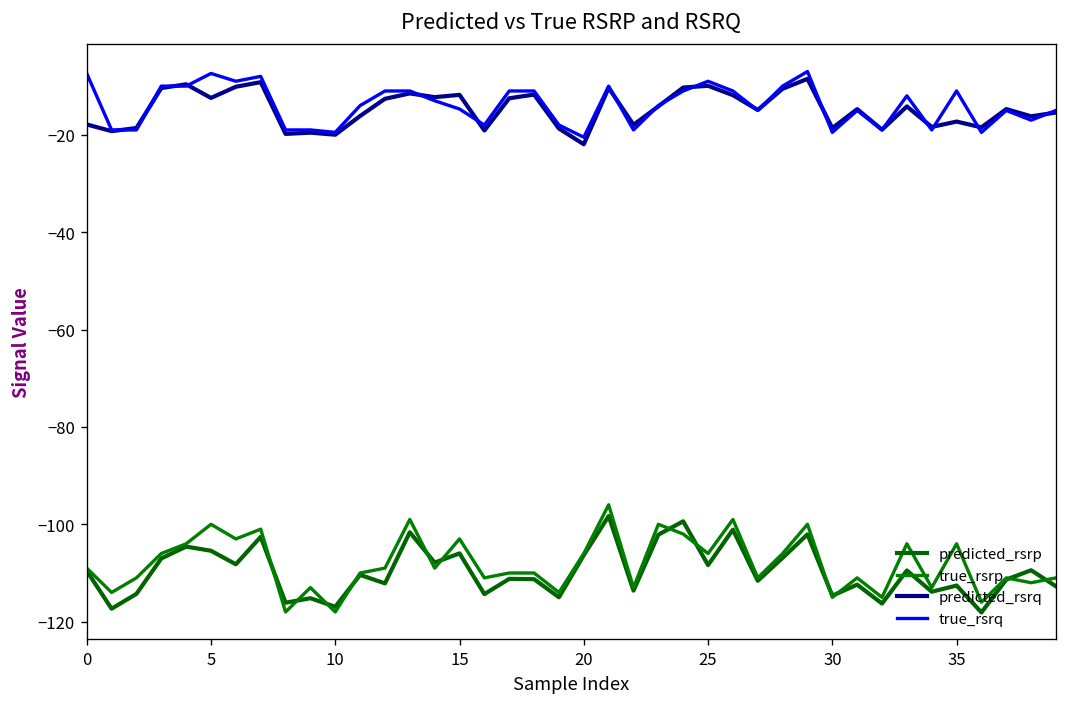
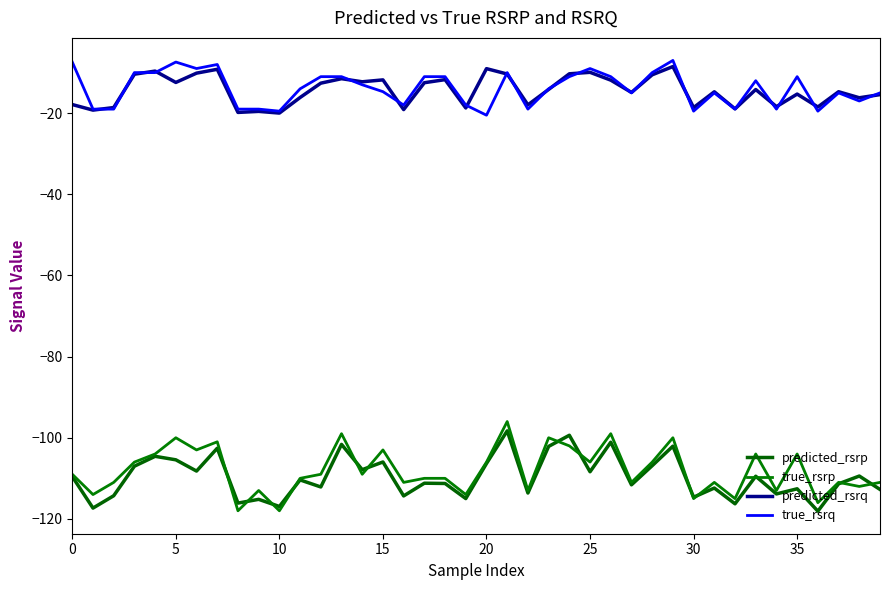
  {
    "predicted_rsrq": {
      "0": -18,
      "5": -12,
      "15": -12,
-     "20": -22,
+     "20": -9,
      "25": -10,
      "30": -19,
-     "35": -17
+     "35": -15
    },
    "true_rsrq": {
      "0": -7,
      "5": -7,
      "15": -15,
      "20": -21,
      "25": -9,
      "30": -20,
      "35": -11
    }
  }
